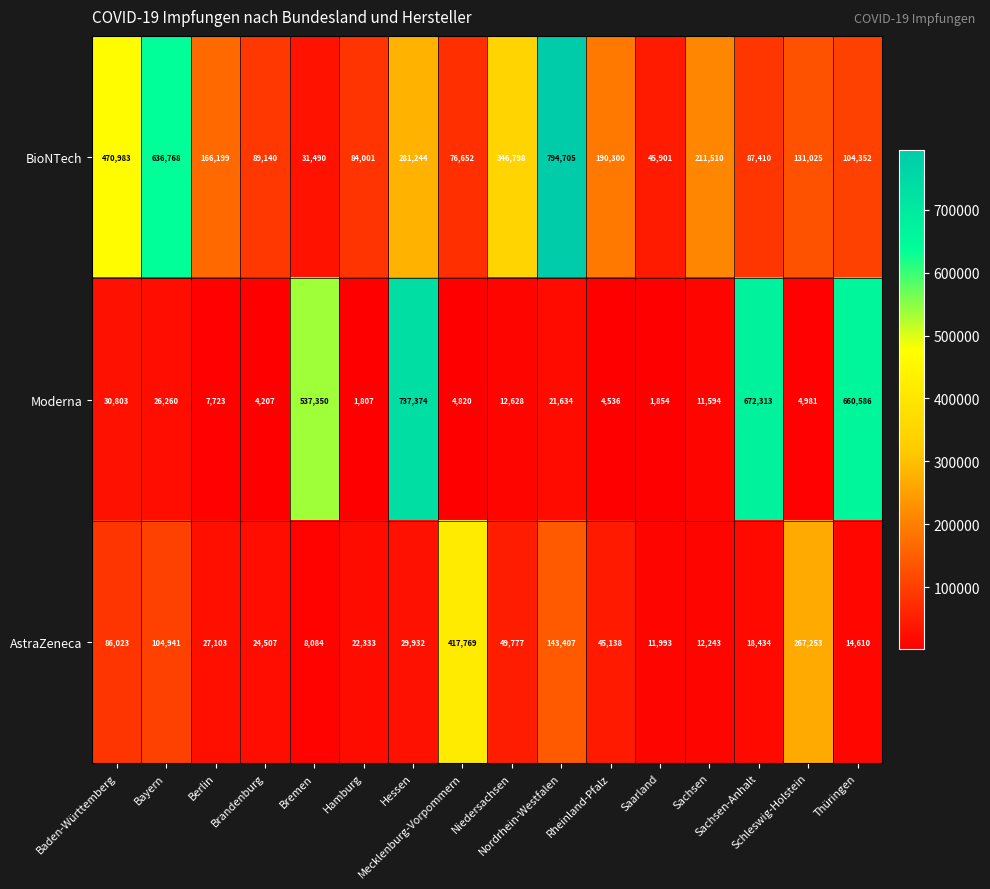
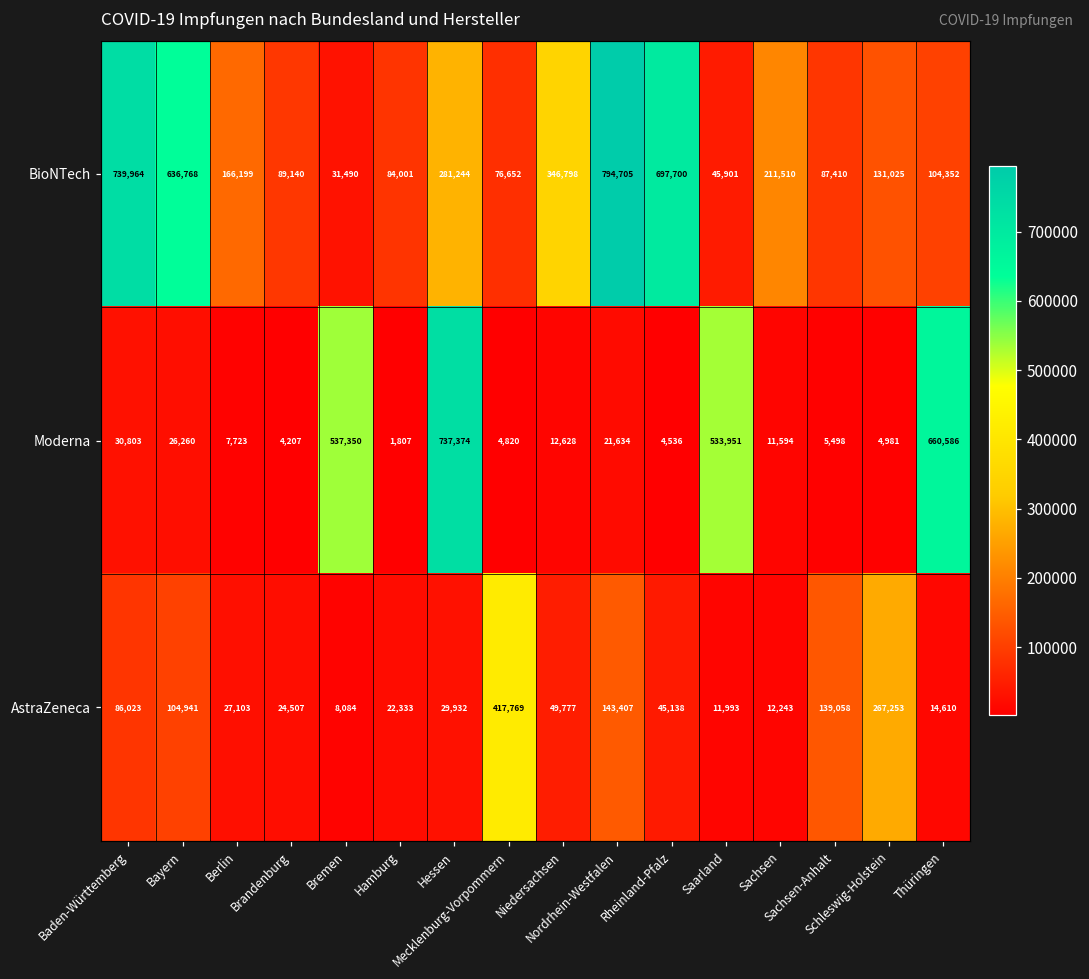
  {
    "BioNTech": {
-     "Baden-Württemberg": "470,983",
+     "Baden-Württemberg": "739,964",
      "Bayern": "636,768",
      "Berlin": "166,199",
      "Brandenburg": "89,140",
      "Bremen": "31,490",
      "Hamburg": "84,001",
      "Hessen": "281,244",
      "Mecklenburg-Vorpommern": "76,652",
      "Niedersachsen": "346,798",
      "Nordrhein-Westfalen": "794,705",
-     "Rheinland-Pfalz": "190,300",
+     "Rheinland-Pfalz": "697,700",
      "Saarland": "45,901",
      "Sachsen": "211,510",
      "Sachsen-Anhalt": "87,410",
      "Schleswig-Holstein": "131,025",
      "Thüringen": "104,352"
    },
    "Moderna": {
      "Baden-Württemberg": "30,803",
      "Bayern": "26,260",
      "Berlin": "7,723",
      "Brandenburg": "4,207",
      "Bremen": "537,350",
      "Hamburg": "1,807",
      "Hessen": "737,374",
      "Mecklenburg-Vorpommern": "4,820",
      "Niedersachsen": "12,628",
      "Nordrhein-Westfalen": "21,634",
      "Rheinland-Pfalz": "4,536",
-     "Saarland": "1,854",
+     "Saarland": "533,951",
      "Sachsen": "11,594",
-     "Sachsen-Anhalt": "672,313",
+     "Sachsen-Anhalt": "5,498",
      "Schleswig-Holstein": "4,981",
      "Thüringen": "660,586"
    },
    "AstraZeneca": {
      "Baden-Württemberg": "86,023",
      "Bayern": "104,941",
      "Berlin": "27,103",
      "Brandenburg": "24,507",
      "Bremen": "8,084",
      "Hamburg": "22,333",
      "Hessen": "29,932",
      "Mecklenburg-Vorpommern": "417,769",
      "Niedersachsen": "49,777",
      "Nordrhein-Westfalen": "143,407",
      "Rheinland-Pfalz": "45,138",
      "Saarland": "11,993",
      "Sachsen": "12,243",
-     "Sachsen-Anhalt": "18,434",
+     "Sachsen-Anhalt": "139,058",
      "Schleswig-Holstein": "267,253",
      "Thüringen": "14,610"
    }
  }
